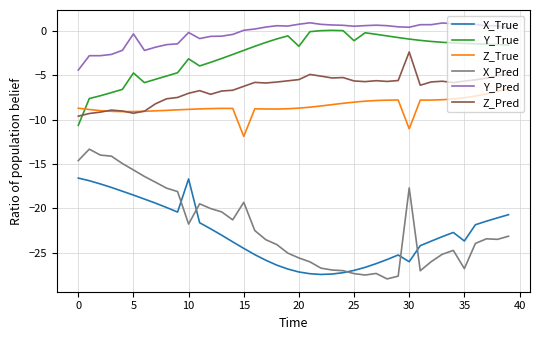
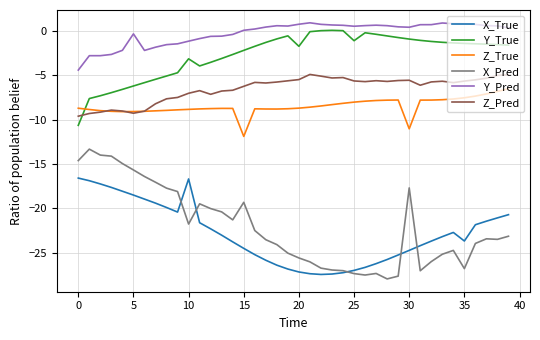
  {
    "X_True": {
      "0": -17,
      "5": -19,
      "10": -17,
      "15": -25,
      "20": -27,
      "25": -27,
-     "30": -26,
+     "30": -25,
      "35": -24
    },
    "Y_True": {
      "0": -11,
-     "5": -5,
+     "5": -6,
      "10": -3,
      "15": -2,
      "20": -2,
      "25": -1,
      "30": -1
    },
    "Z_True": {
      "0": -9,
      "10": -9,
      "15": -12,
      "20": -9,
      "25": -8,
      "30": -11
    },
    "X_Pred": {
      "0": -15,
      "5": -16,
      "10": -22,
      "15": -19,
      "20": -26,
      "25": -27,
      "30": -18,
      "35": -27
    },
    "Y_Pred": {
      "0": -4,
      "5": 0,
-     "10": 0,
+     "10": -1,
      "15": 0,
      "20": 1,
      "25": 1,
      "30": 0
    },
    "Z_Pred": {
      "0": -10,
      "10": -7,
      "15": -6,
      "20": -5,
      "25": -6,
-     "30": -2
+     "30": -6
    }
  }
